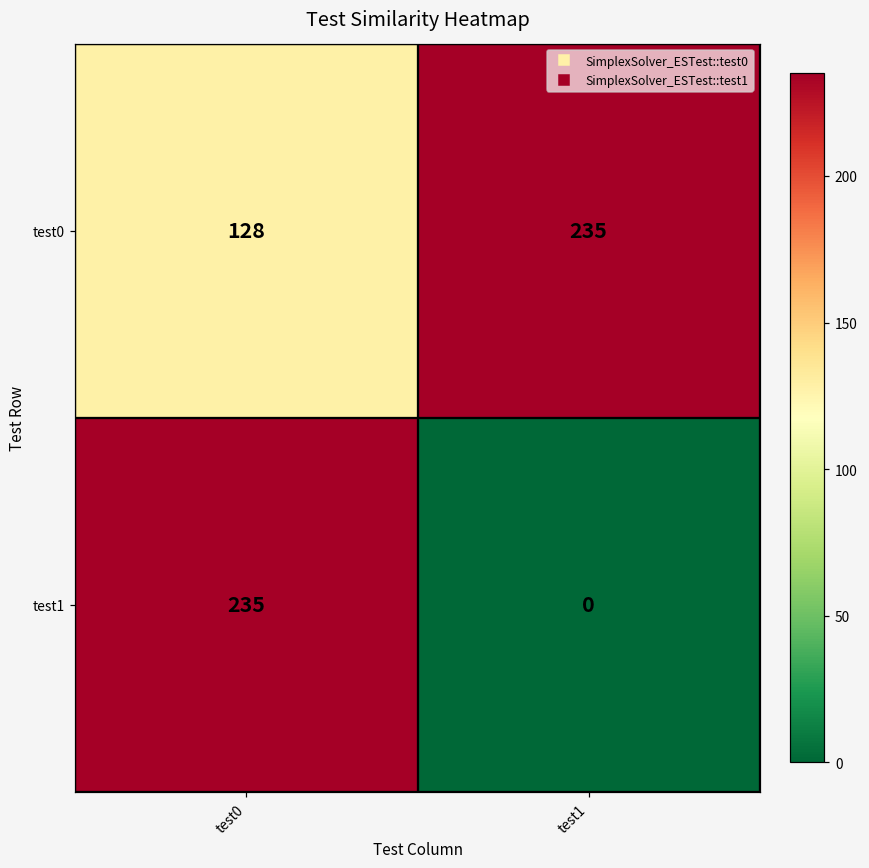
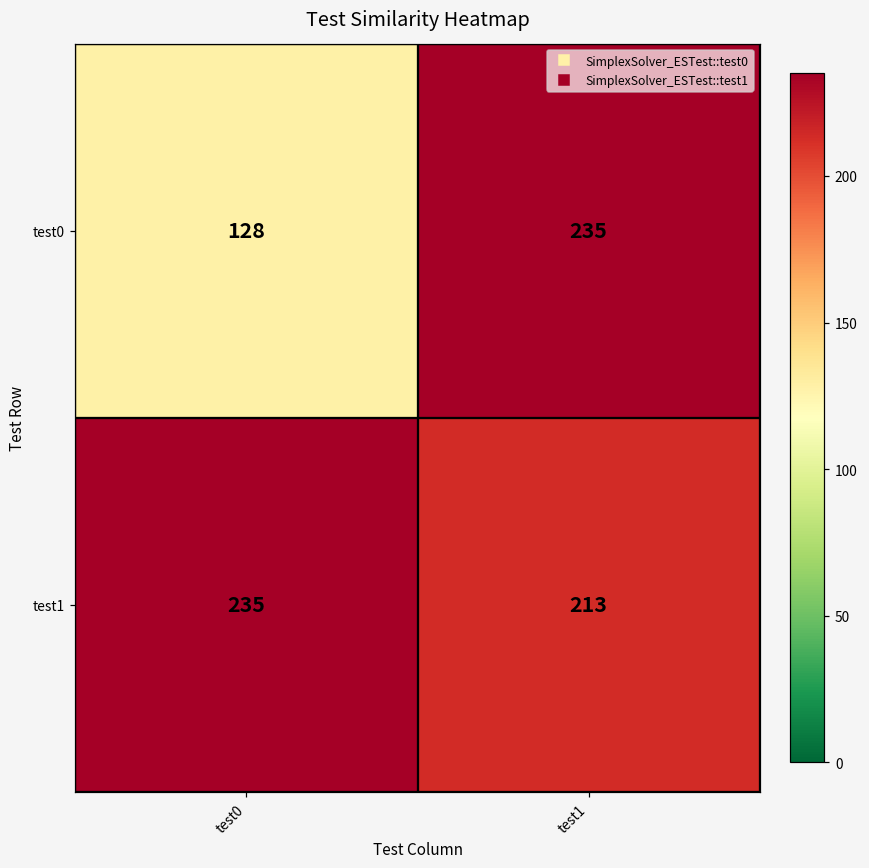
  {
    "test0": {
      "test0": 128,
      "test1": 235
    },
    "test1": {
      "test0": 235,
-     "test1": 0
+     "test1": 213
    }
  }
